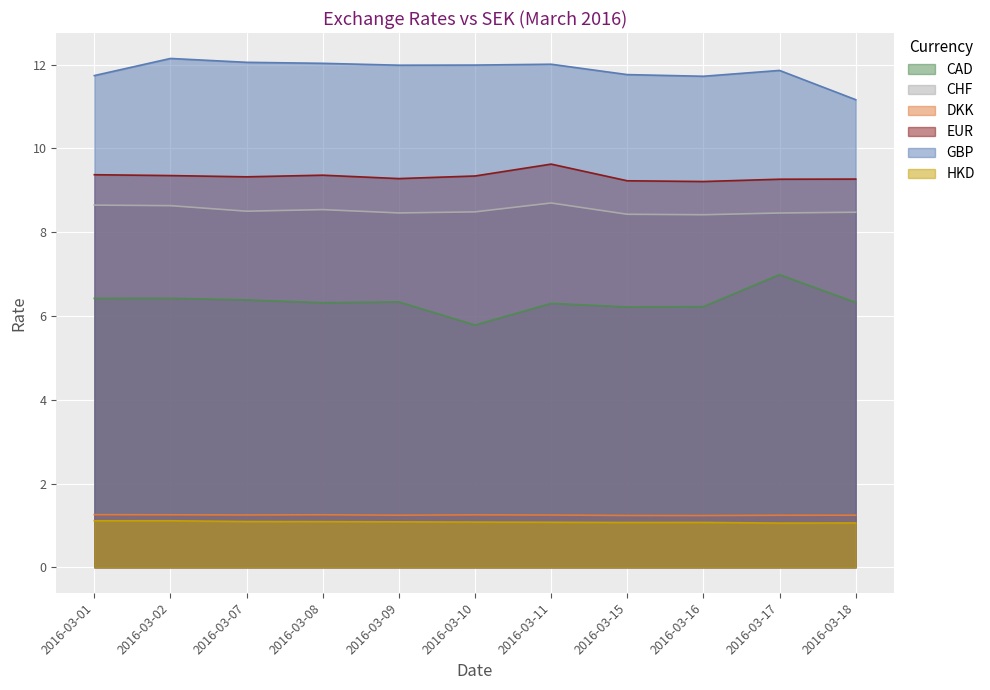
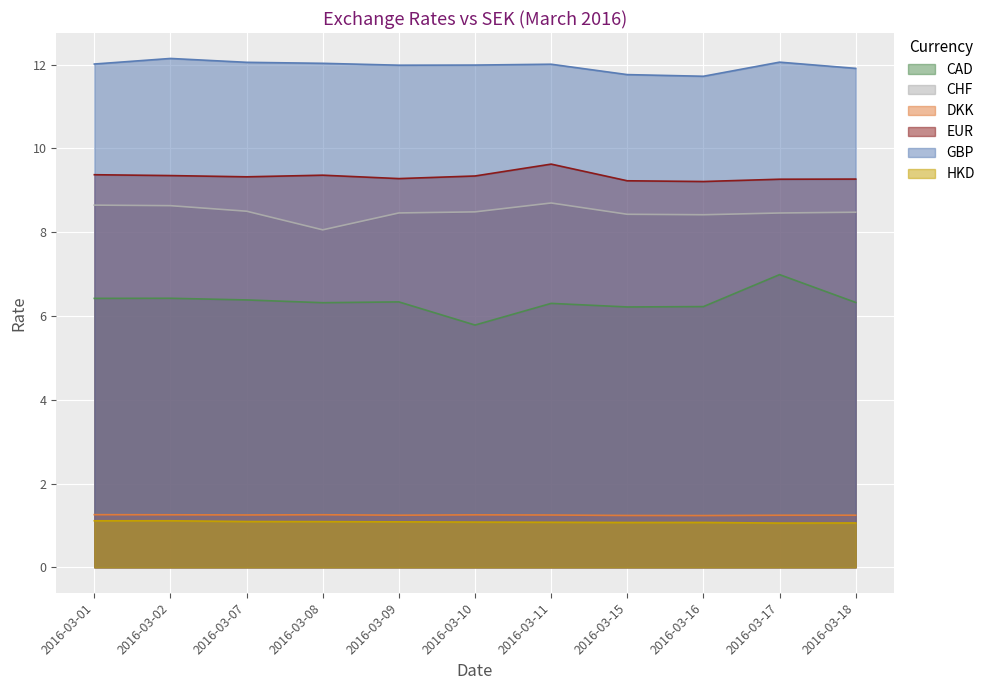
  {
    "CAD": {
      "2016-03-01": 6.4,
      "2016-03-02": 6.4,
      "2016-03-07": 6.4,
      "2016-03-08": 6.3,
      "2016-03-09": 6.3,
      "2016-03-10": 5.8,
      "2016-03-11": 6.3,
      "2016-03-15": 6.2,
      "2016-03-16": 6.2,
      "2016-03-17": 7.0,
      "2016-03-18": 6.3
    },
    "CHF": {
      "2016-03-01": 8.6,
      "2016-03-02": 8.6,
      "2016-03-07": 8.5,
-     "2016-03-08": 8.5,
+     "2016-03-08": 8.1,
      "2016-03-09": 8.5,
      "2016-03-10": 8.5,
      "2016-03-11": 8.7,
      "2016-03-15": 8.4,
      "2016-03-16": 8.4,
      "2016-03-17": 8.5,
      "2016-03-18": 8.5
    },
    "EUR": {
      "2016-03-01": 9.4,
      "2016-03-02": 9.4,
      "2016-03-07": 9.3,
      "2016-03-08": 9.4,
      "2016-03-09": 9.3,
      "2016-03-10": 9.3,
      "2016-03-11": 9.6,
      "2016-03-15": 9.2,
      "2016-03-16": 9.2,
      "2016-03-17": 9.3,
      "2016-03-18": 9.3
    },
    "GBP": {
-     "2016-03-01": 11.7,
+     "2016-03-01": 12.0,
      "2016-03-02": 12.1,
      "2016-03-07": 12.1,
      "2016-03-08": 12.0,
      "2016-03-09": 12.0,
      "2016-03-10": 12.0,
      "2016-03-11": 12.0,
      "2016-03-15": 11.8,
      "2016-03-16": 11.7,
-     "2016-03-17": 11.9,
-     "2016-03-18": 11.2
+     "2016-03-17": 12.1,
+     "2016-03-18": 11.9
    }
  }
